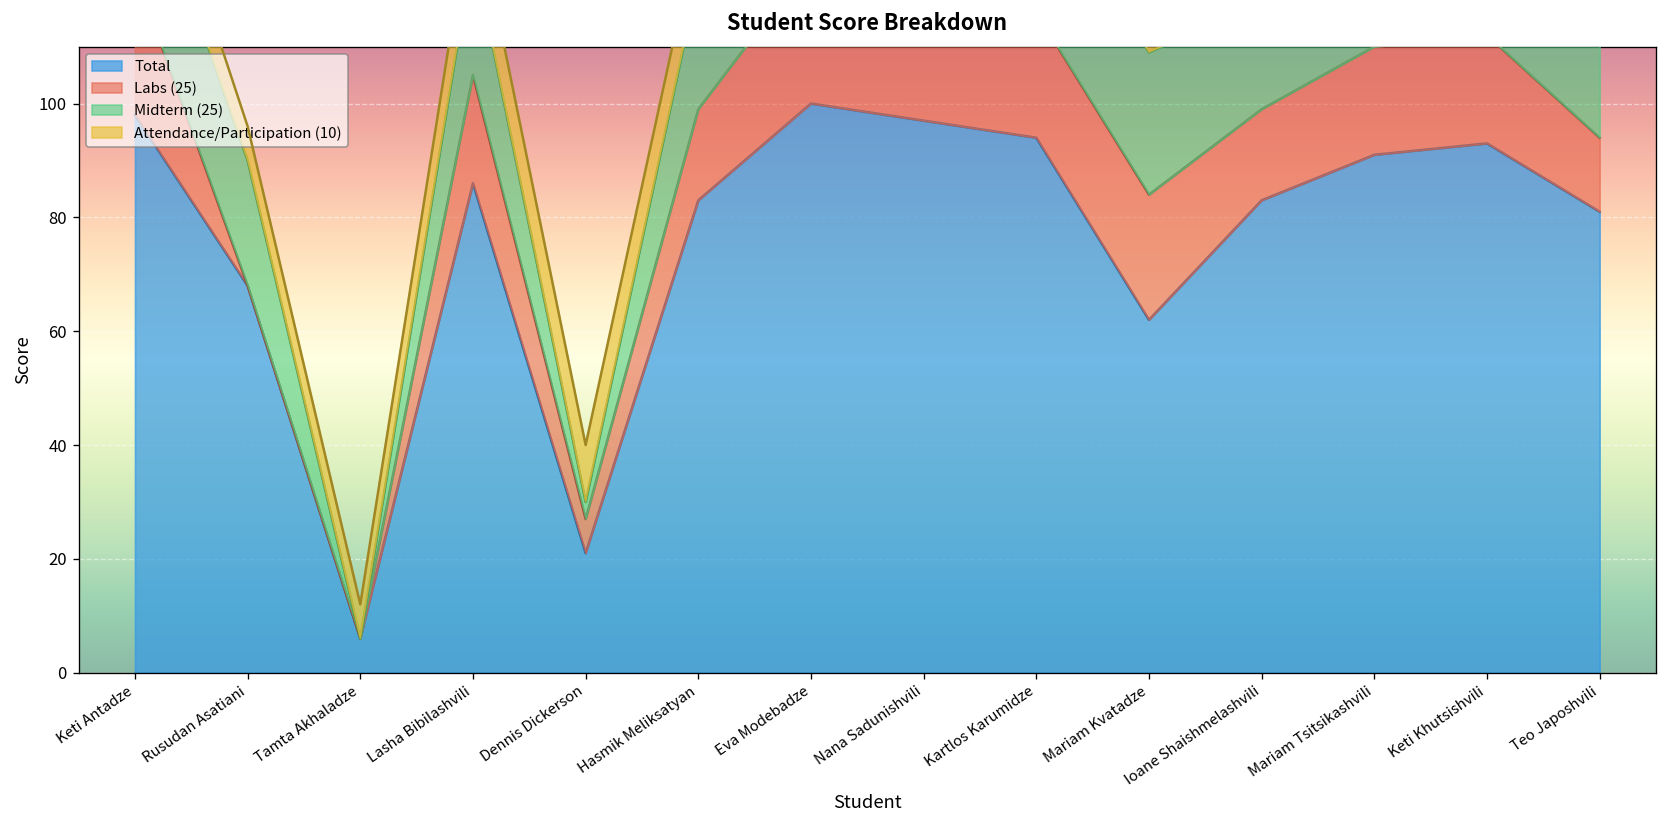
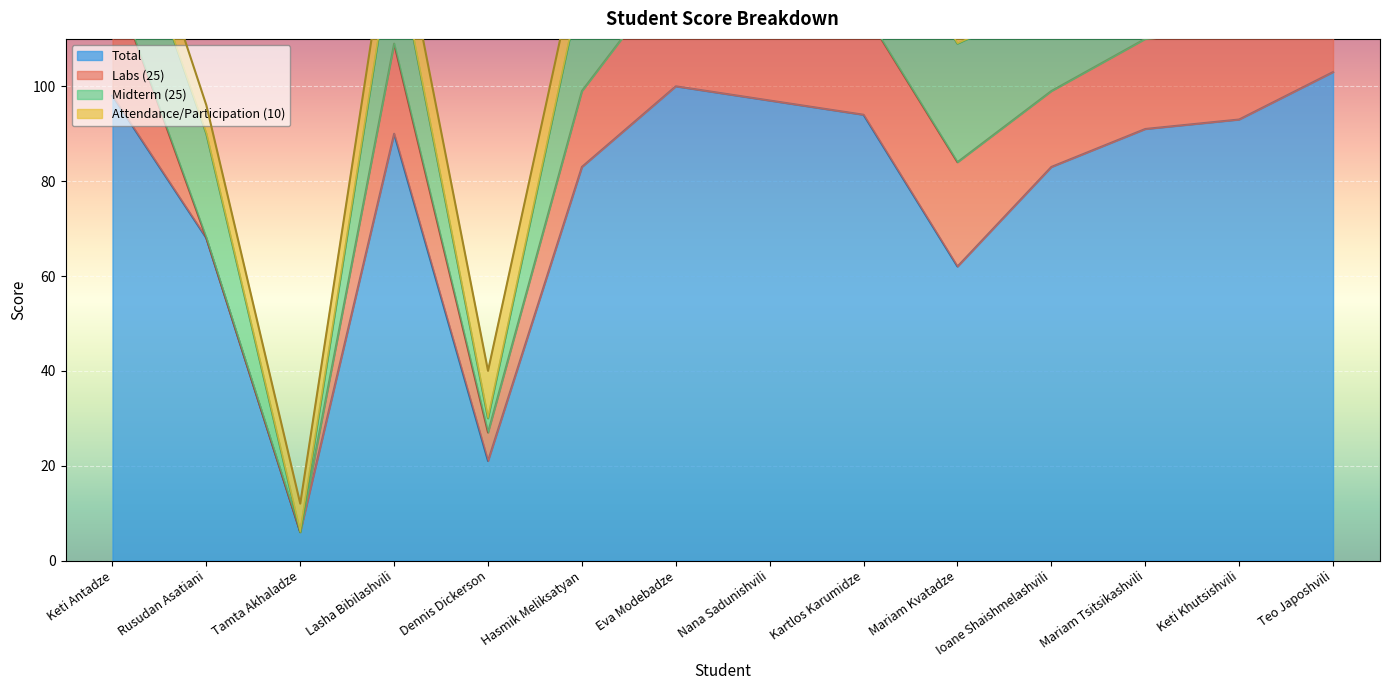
  {
    "Total": {
-     "Lasha Bibilashvili": 86,
+     "Lasha Bibilashvili": 90,
      "Dennis Dickerson": 21,
      "Hasmik Meliksatyan": 83,
      "Eva Modebadze": 100,
      "Nana Sadunishvili": 97,
      "Kartlos Karumidze": 94,
      "Mariam Kvatadze": 62,
      "Ioane Shaishmelashvili": 83,
      "Mariam Tsitsikashvili": 91,
      "Keti Khutsishvili": 93,
-     "Teo Japoshvili": 81
+     "Teo Japoshvili": 103
    },
    "Labs (25)": {
      "Lasha Bibilashvili": 19,
      "Dennis Dickerson": 6,
      "Hasmik Meliksatyan": 16,
      "Mariam Kvatadze": 22,
      "Ioane Shaishmelashvili": 16,
      "Mariam Tsitsikashvili": 19
    },
    "Midterm (25)": {
      "Rusudan Asatiani": 22,
      "Dennis Dickerson": 3,
      "Mariam Kvatadze": 25
    },
    "Attendance/Participation (10)": {
      "Tamta Akhaladze": 6,
      "Dennis Dickerson": 10
    }
  }
